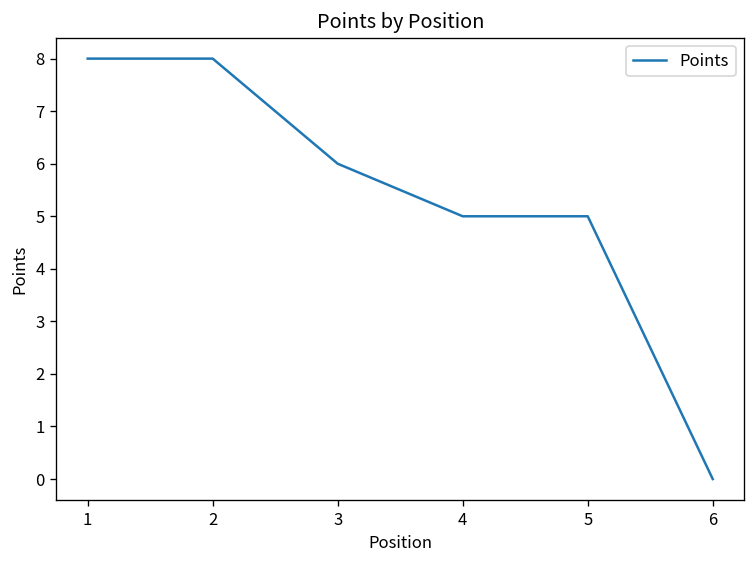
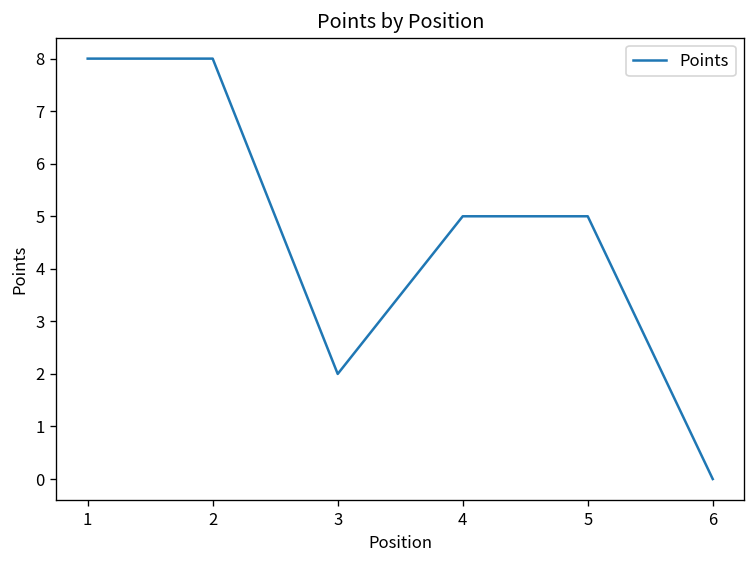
  {
    "1": 8,
    "2": 8,
-   "3": 6,
+   "3": 2,
    "4": 5,
    "5": 5,
    "6": 0
  }
